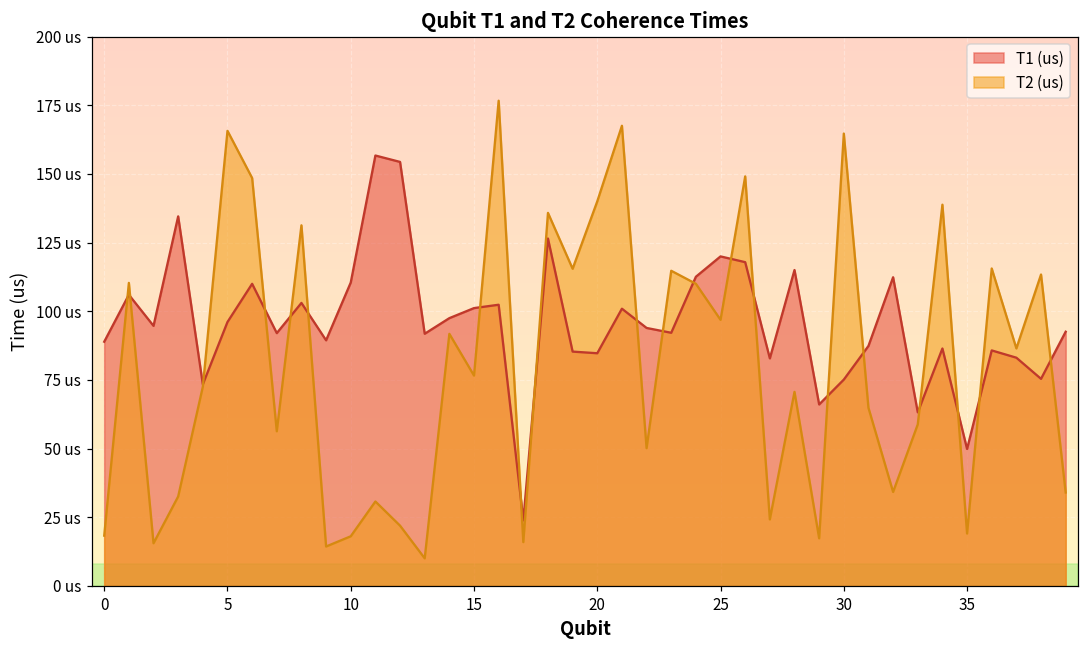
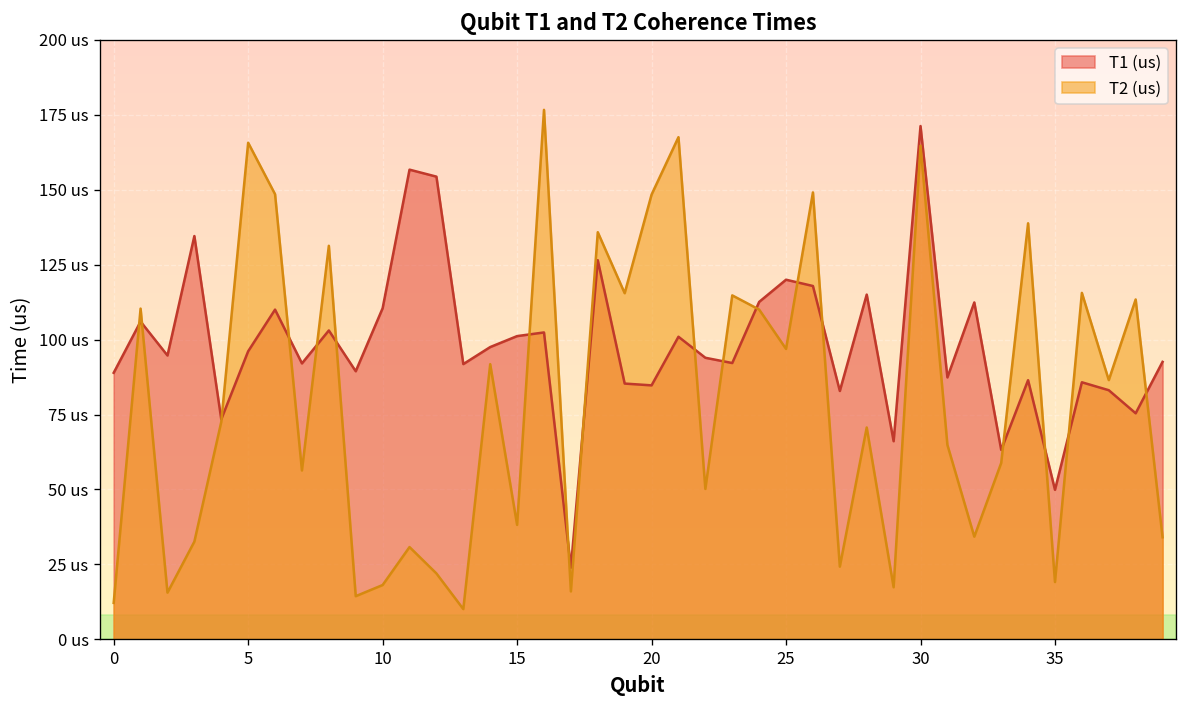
  {
    "T1 (us)": {
      "0": "89 us",
      "5": "96 us",
      "10": "110 us",
      "15": "101 us",
      "20": "85 us",
      "25": "120 us",
-     "30": "75 us",
+     "30": "171 us",
      "35": "50 us"
    },
    "T2 (us)": {
-     "0": "18 us",
+     "0": "12 us",
      "5": "166 us",
      "10": "18 us",
-     "15": "77 us",
-     "20": "140 us",
+     "15": "38 us",
+     "20": "148 us",
      "25": "97 us",
      "30": "165 us",
      "35": "19 us"
    }
  }
